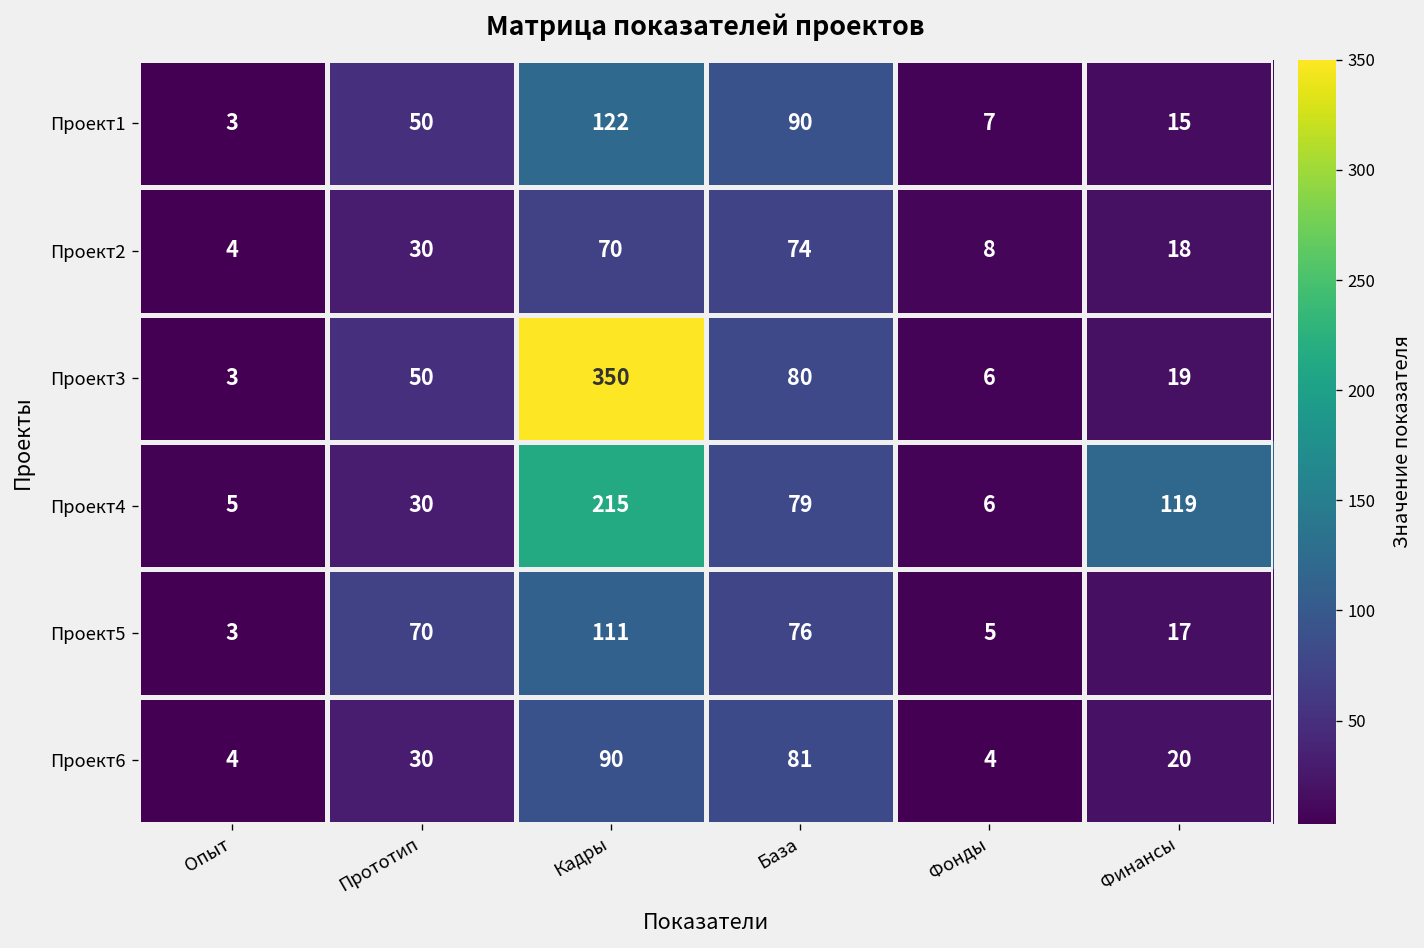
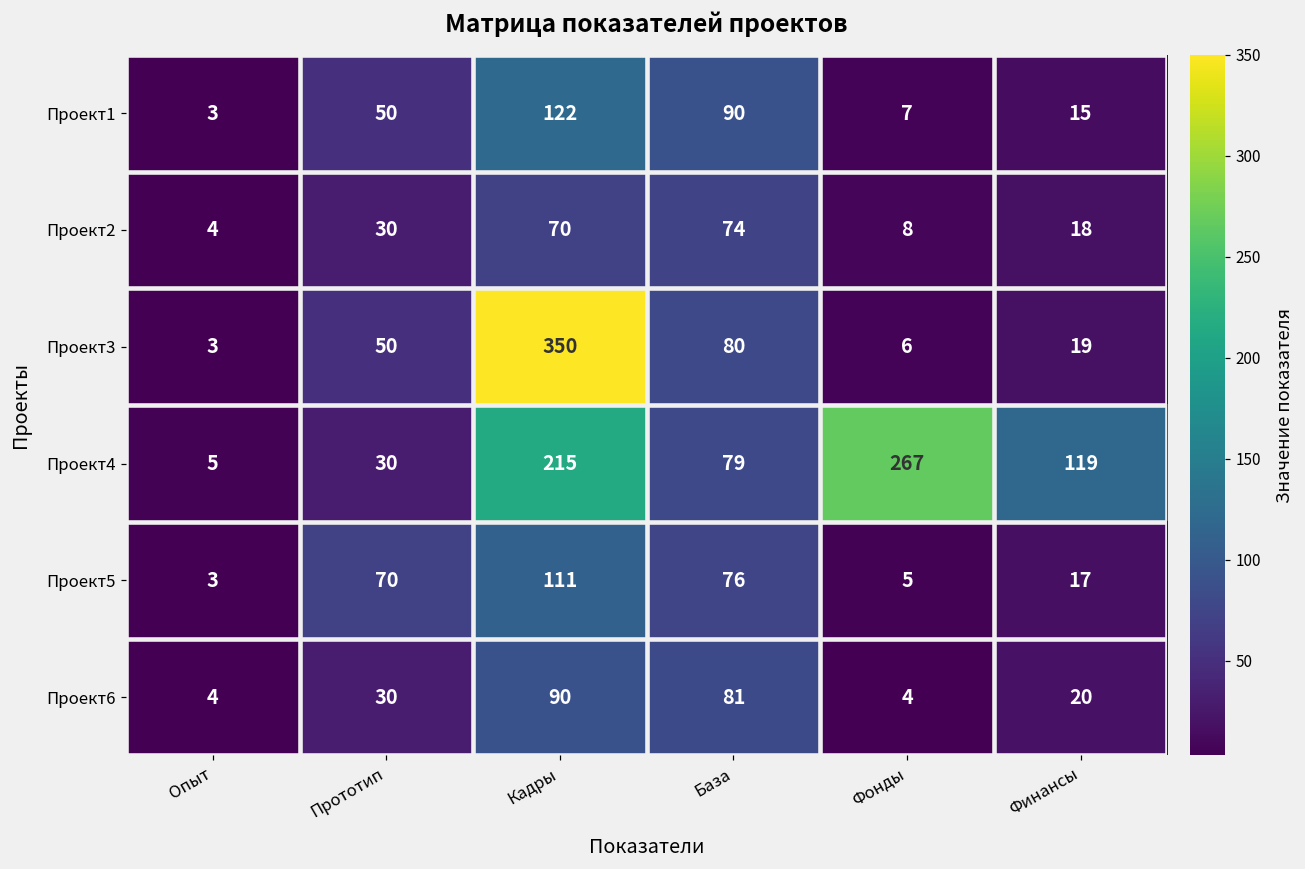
  {
    "Проект1": {
      "Опыт": 3,
      "Прототип": 50,
      "Кадры": 122,
      "База": 90,
      "Фонды": 7,
      "Финансы": 15
    },
    "Проект2": {
      "Опыт": 4,
      "Прототип": 30,
      "Кадры": 70,
      "База": 74,
      "Фонды": 8,
      "Финансы": 18
    },
    "Проект3": {
      "Опыт": 3,
      "Прототип": 50,
      "Кадры": 350,
      "База": 80,
      "Фонды": 6,
      "Финансы": 19
    },
    "Проект4": {
      "Опыт": 5,
      "Прототип": 30,
      "Кадры": 215,
      "База": 79,
-     "Фонды": 6,
+     "Фонды": 267,
      "Финансы": 119
    },
    "Проект5": {
      "Опыт": 3,
      "Прототип": 70,
      "Кадры": 111,
      "База": 76,
      "Фонды": 5,
      "Финансы": 17
    },
    "Проект6": {
      "Опыт": 4,
      "Прототип": 30,
      "Кадры": 90,
      "База": 81,
      "Фонды": 4,
      "Финансы": 20
    }
  }
